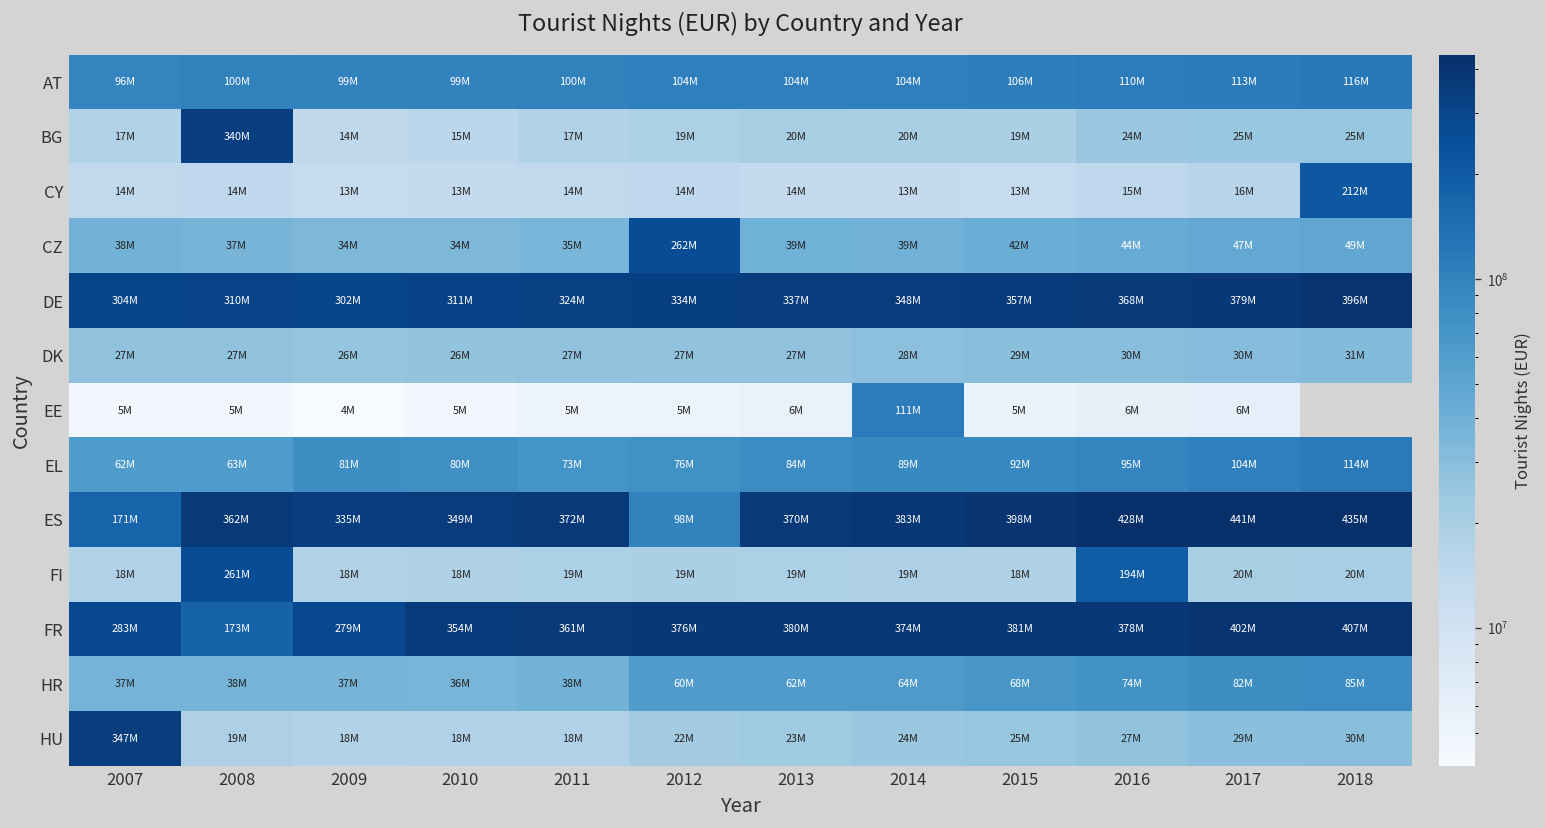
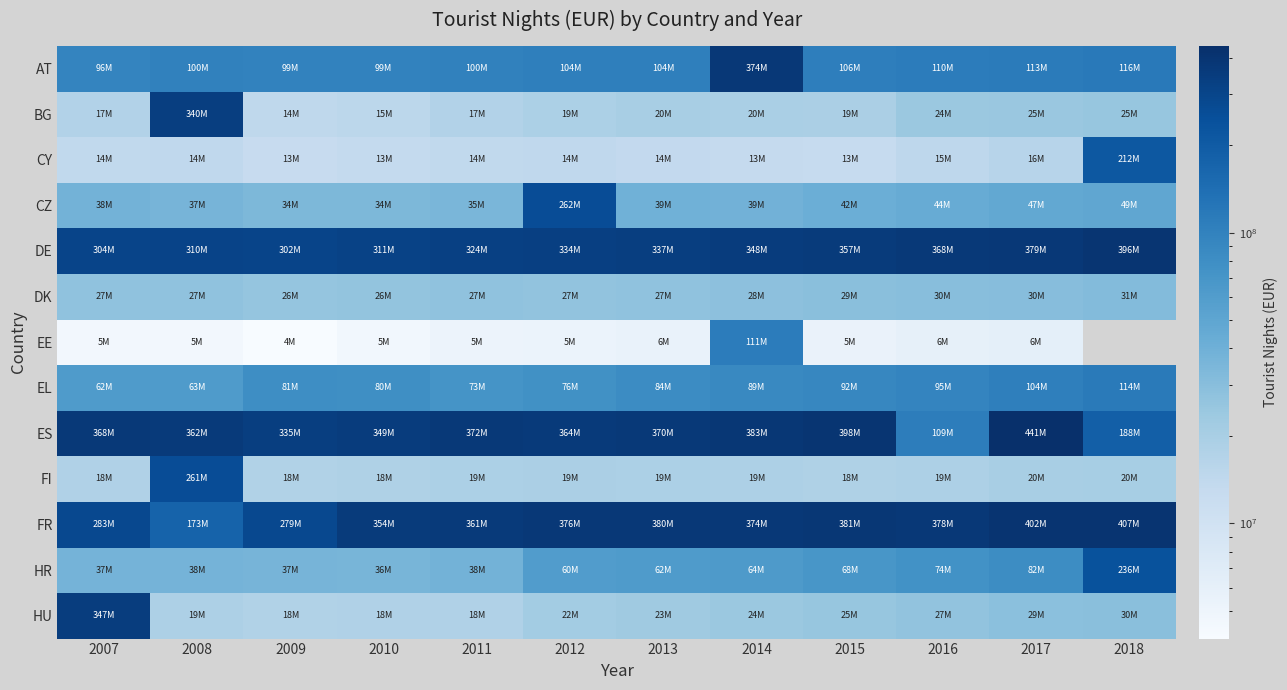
  {
    "AT": {
      "2007": "96M",
      "2008": "100M",
      "2009": "99M",
      "2010": "99M",
      "2011": "100M",
      "2012": "104M",
      "2013": "104M",
-     "2014": "104M",
+     "2014": "374M",
      "2015": "106M",
      "2016": "110M",
      "2017": "113M",
      "2018": "116M"
    },
    "BG": {
      "2007": "17M",
      "2008": "340M",
      "2009": "14M",
      "2010": "15M",
      "2011": "17M",
      "2012": "19M",
      "2013": "20M",
      "2014": "20M",
      "2015": "19M",
      "2016": "24M",
      "2017": "25M",
      "2018": "25M"
    },
    "CY": {
      "2007": "14M",
      "2008": "14M",
      "2009": "13M",
      "2010": "13M",
      "2011": "14M",
      "2012": "14M",
      "2013": "14M",
      "2014": "13M",
      "2015": "13M",
      "2016": "15M",
      "2017": "16M",
      "2018": "212M"
    },
    "CZ": {
      "2007": "38M",
      "2008": "37M",
      "2009": "34M",
      "2010": "34M",
      "2011": "35M",
      "2012": "262M",
      "2013": "39M",
      "2014": "39M",
      "2015": "42M",
      "2016": "44M",
      "2017": "47M",
      "2018": "49M"
    },
    "DE": {
      "2007": "304M",
      "2008": "310M",
      "2009": "302M",
      "2010": "311M",
      "2011": "324M",
      "2012": "334M",
      "2013": "337M",
      "2014": "348M",
      "2015": "357M",
      "2016": "368M",
      "2017": "379M",
      "2018": "396M"
    },
    "DK": {
      "2007": "27M",
      "2008": "27M",
      "2009": "26M",
      "2010": "26M",
      "2011": "27M",
      "2012": "27M",
      "2013": "27M",
      "2014": "28M",
      "2015": "29M",
      "2016": "30M",
      "2017": "30M",
      "2018": "31M"
    },
    "EE": {
      "2007": "5M",
      "2008": "5M",
      "2009": "4M",
      "2010": "5M",
      "2011": "5M",
      "2012": "5M",
      "2013": "6M",
      "2014": "111M",
      "2015": "5M",
      "2016": "6M",
      "2017": "6M"
    },
    "EL": {
      "2007": "62M",
      "2008": "63M",
      "2009": "81M",
      "2010": "80M",
      "2011": "73M",
      "2012": "76M",
      "2013": "84M",
      "2014": "89M",
      "2015": "92M",
      "2016": "95M",
      "2017": "104M",
      "2018": "114M"
    },
    "ES": {
-     "2007": "171M",
+     "2007": "368M",
      "2008": "362M",
      "2009": "335M",
      "2010": "349M",
      "2011": "372M",
-     "2012": "98M",
+     "2012": "364M",
      "2013": "370M",
      "2014": "383M",
      "2015": "398M",
-     "2016": "428M",
+     "2016": "109M",
      "2017": "441M",
-     "2018": "435M"
+     "2018": "188M"
    },
    "FI": {
      "2007": "18M",
      "2008": "261M",
      "2009": "18M",
      "2010": "18M",
      "2011": "19M",
      "2012": "19M",
      "2013": "19M",
      "2014": "19M",
      "2015": "18M",
-     "2016": "194M",
+     "2016": "19M",
      "2017": "20M",
      "2018": "20M"
    },
    "FR": {
      "2007": "283M",
      "2008": "173M",
      "2009": "279M",
      "2010": "354M",
      "2011": "361M",
      "2012": "376M",
      "2013": "380M",
      "2014": "374M",
      "2015": "381M",
      "2016": "378M",
      "2017": "402M",
      "2018": "407M"
    },
    "HR": {
      "2007": "37M",
      "2008": "38M",
      "2009": "37M",
      "2010": "36M",
      "2011": "38M",
      "2012": "60M",
      "2013": "62M",
      "2014": "64M",
      "2015": "68M",
      "2016": "74M",
      "2017": "82M",
-     "2018": "85M"
+     "2018": "236M"
    },
    "HU": {
      "2007": "347M",
      "2008": "19M",
      "2009": "18M",
      "2010": "18M",
      "2011": "18M",
      "2012": "22M",
      "2013": "23M",
      "2014": "24M",
      "2015": "25M",
      "2016": "27M",
      "2017": "29M",
      "2018": "30M"
    }
  }
